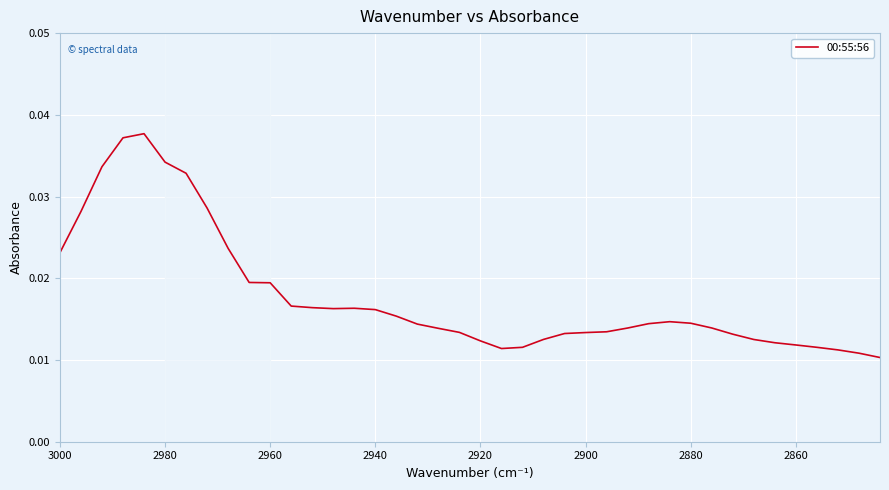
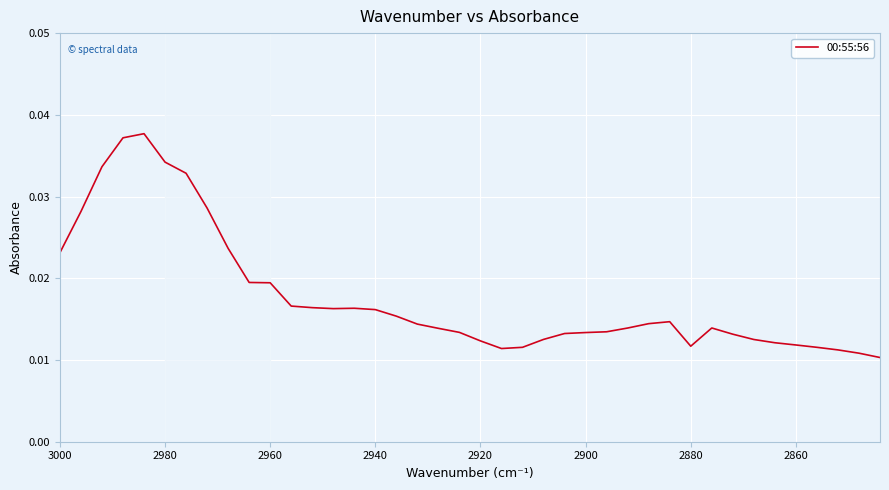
  {
    "3000": 0.023,
    "2980": 0.034,
    "2960": 0.019,
    "2940": 0.016,
    "2920": 0.012,
    "2900": 0.013,
-   "2880": 0.015,
+   "2880": 0.012,
    "2860": 0.012
  }
